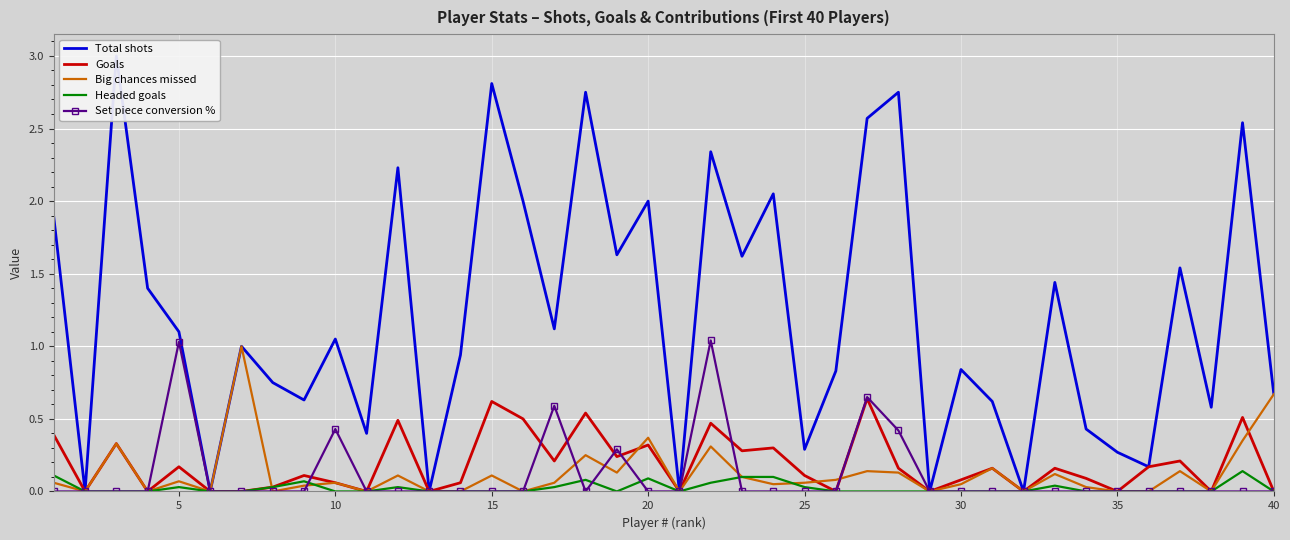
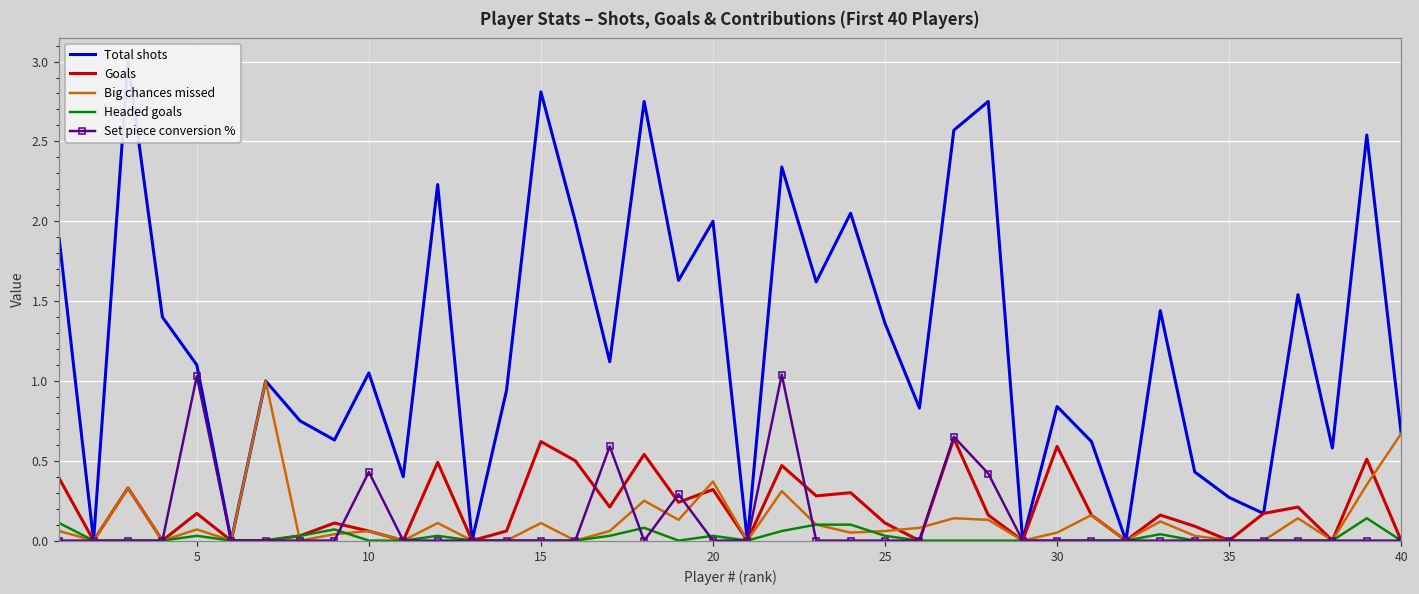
  {
    "Total shots": {
      "5": 1.10,
      "10": 1.05,
      "15": 2.81,
      "20": 2.00,
-     "25": 0.29,
+     "25": 1.36,
      "30": 0.84,
      "35": 0.27
    },
    "Goals": {
      "5": 0.17,
      "15": 0.62,
      "20": 0.32,
      "25": 0.11,
-     "30": 0.08
+     "30": 0.59
    },
    "Big chances missed": {
      "5": 0.07,
      "15": 0.11,
      "20": 0.37,
      "25": 0.06,
      "30": 0.05
    },
    "Headed goals": {
      "5": 0.03,
      "10": 0.00,
-     "20": 0.09,
+     "20": 0.03,
      "25": 0.03
    },
    "Set piece conversion %": {
      "5": 1.03,
      "10": 0.43,
      "20": 0.00,
      "25": 0.00
    }
  }
